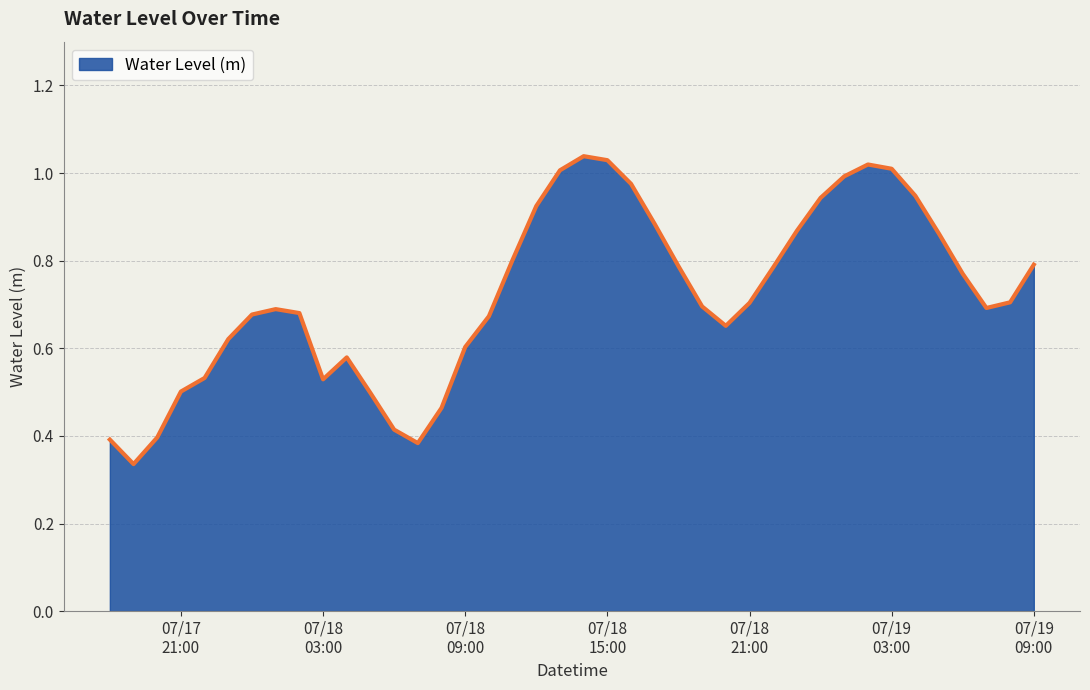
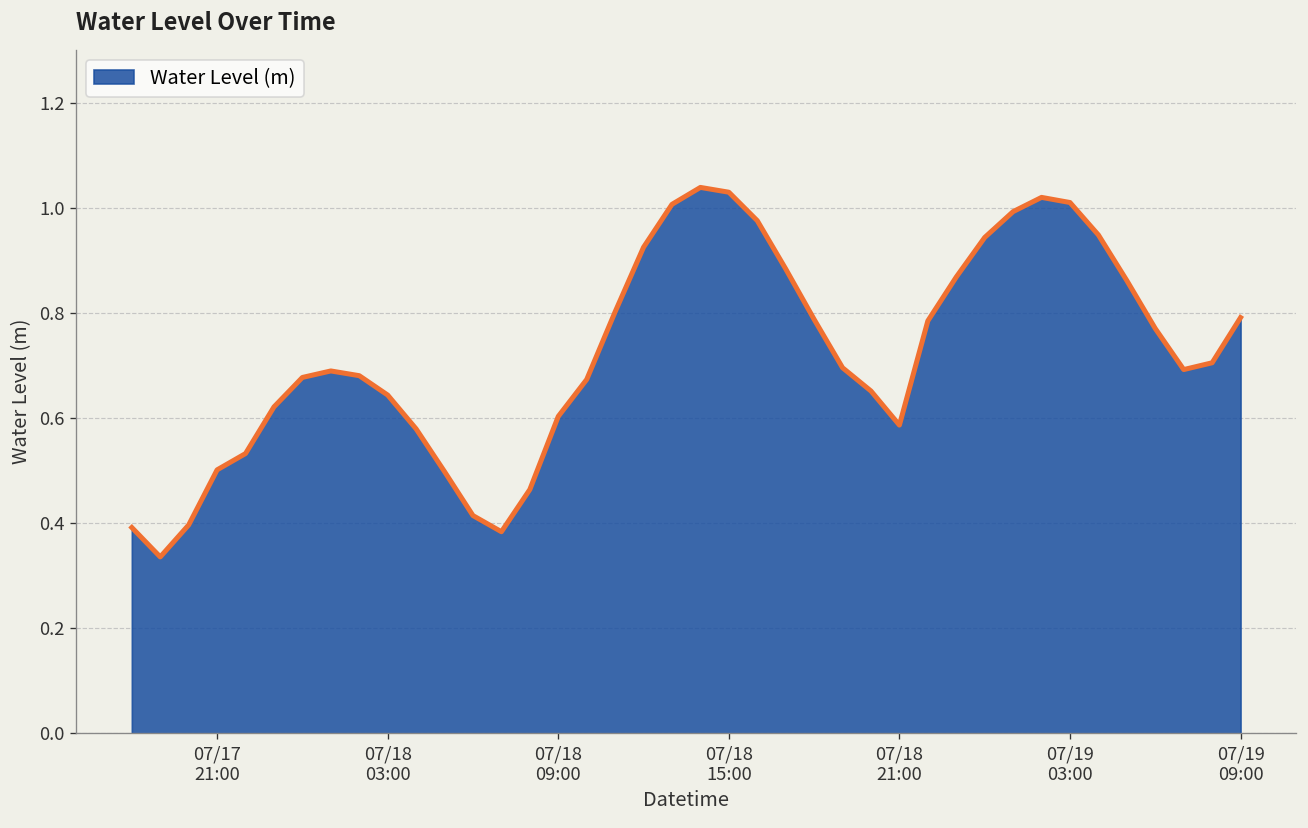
  {
    "07/17 21:00": 0.50,
-   "07/18 03:00": 0.53,
+   "07/18 03:00": 0.64,
    "07/18 09:00": 0.60,
    "07/18 15:00": 1.03,
-   "07/18 21:00": 0.70,
+   "07/18 21:00": 0.59,
    "07/19 03:00": 1.01,
    "07/19 09:00": 0.79
  }
